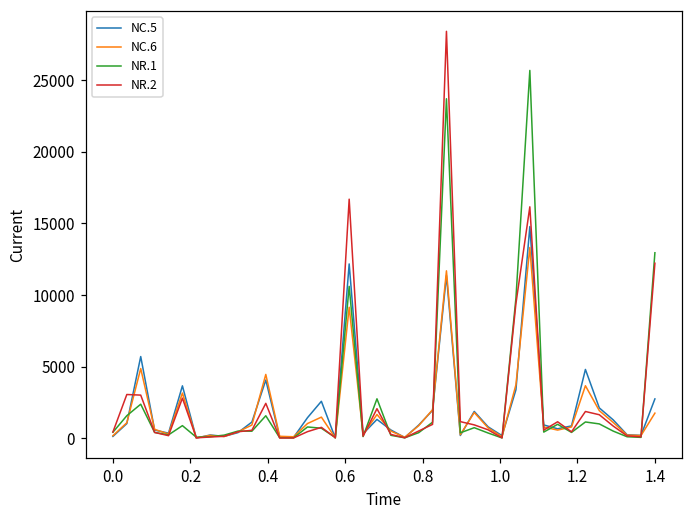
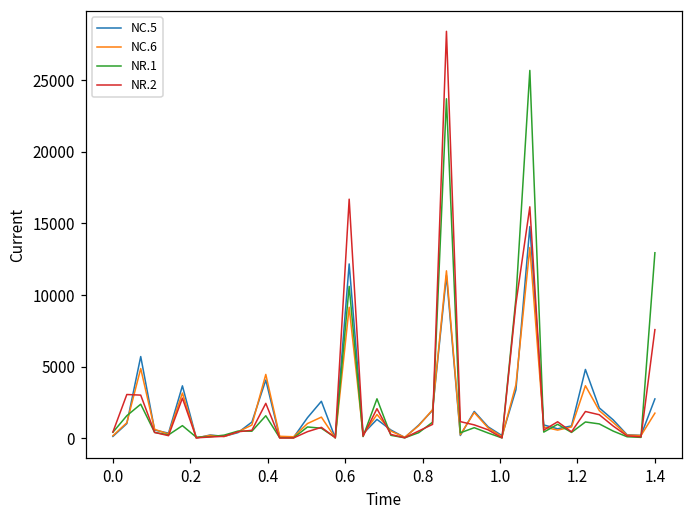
  {
    "NC.5": {
      "1.4": 2700
    },
    "NC.6": {
      "1.4": 1700
    },
    "NR.1": {
      "1.4": 13000
    },
    "NR.2": {
-     "1.4": 12200
+     "1.4": 7600
    }
  }
